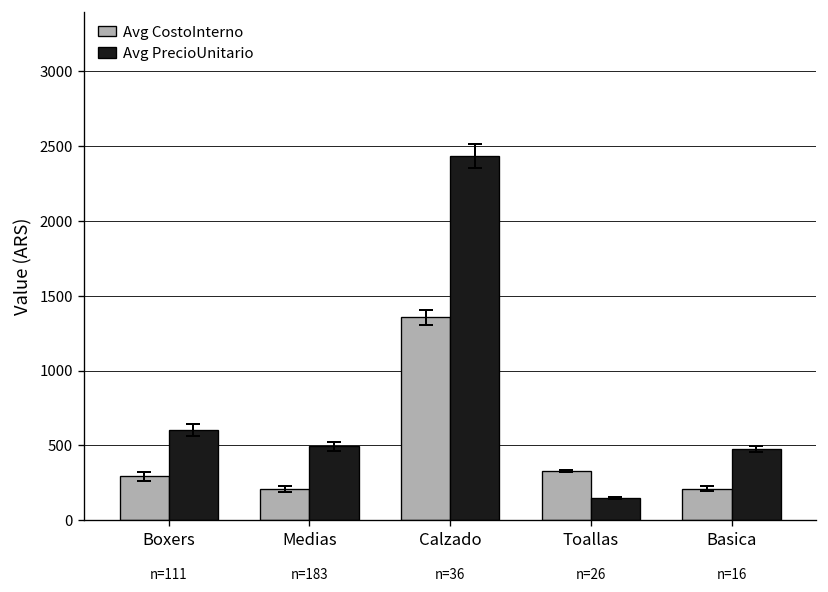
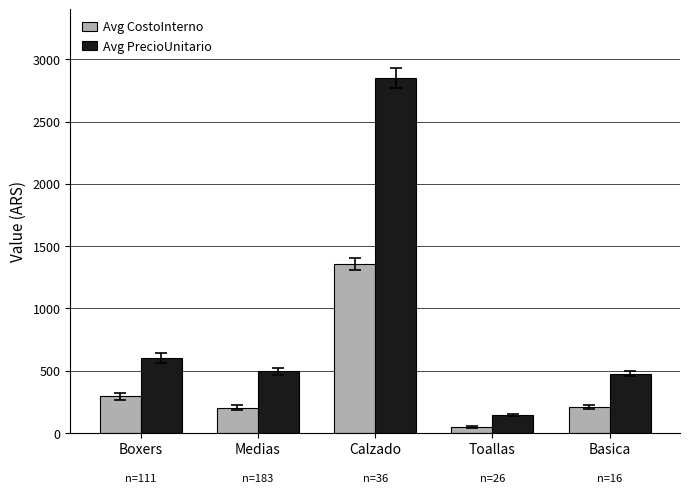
  {
    "Avg CostoInterno": {
      "Boxers": 290,
      "Medias": 200,
      "Calzado": 1360,
-     "Toallas": 330,
+     "Toallas": 50,
      "Basica": 210
    },
    "Avg PrecioUnitario": {
      "Boxers": 600,
      "Medias": 500,
-     "Calzado": 2430,
+     "Calzado": 2850,
      "Toallas": 150,
      "Basica": 480
    }
  }
